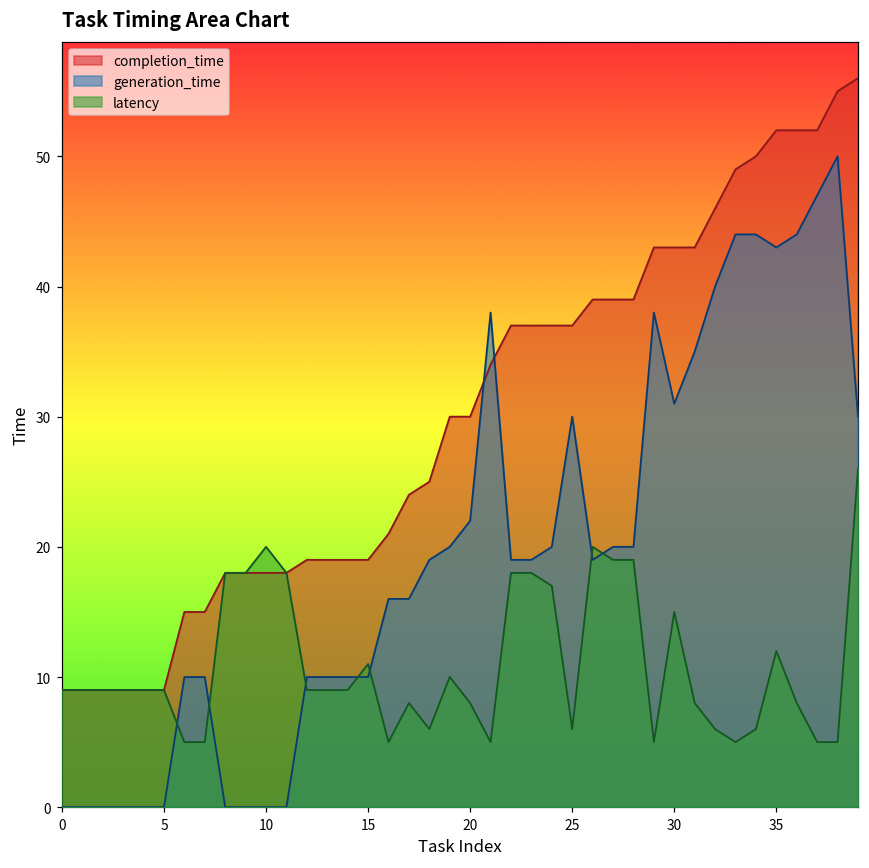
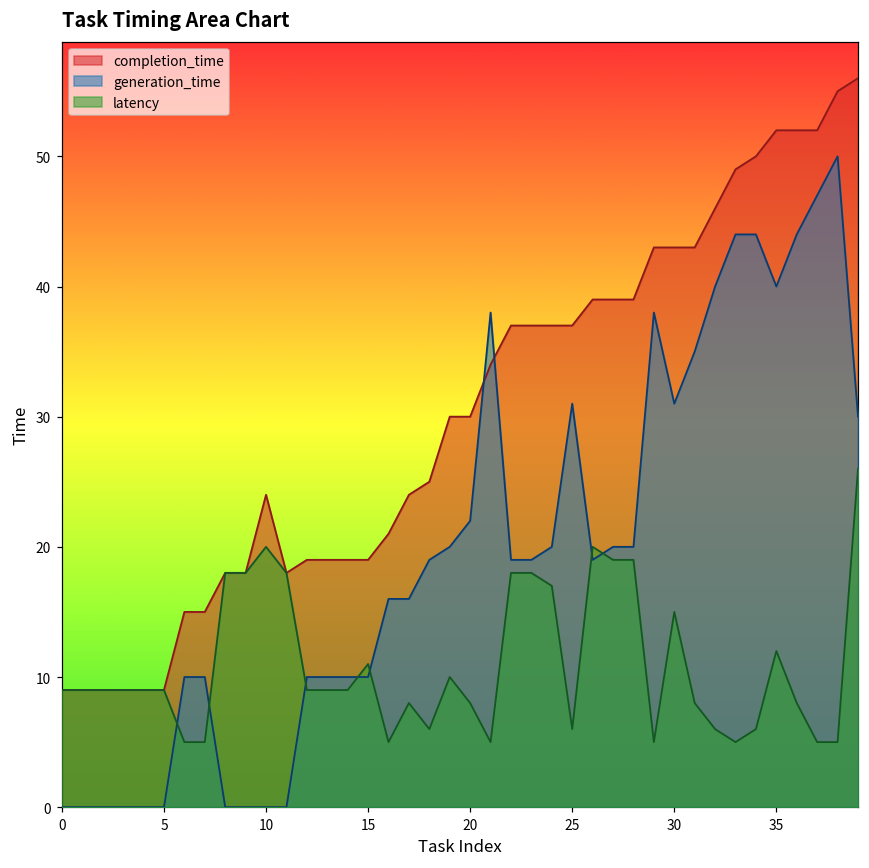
  {
    "completion_time": {
-     "10": 18,
+     "10": 24,
      "15": 19,
      "20": 30,
      "25": 37,
      "30": 43,
      "35": 52
    },
    "generation_time": {
      "0": 0,
      "5": 0,
      "10": 0,
      "15": 10,
      "20": 22,
-     "25": 30,
+     "25": 31,
      "30": 31,
-     "35": 43
+     "35": 40
    },
    "latency": {
      "10": 20,
      "15": 11,
      "20": 8,
      "25": 6,
      "30": 15,
      "35": 12
    }
  }
